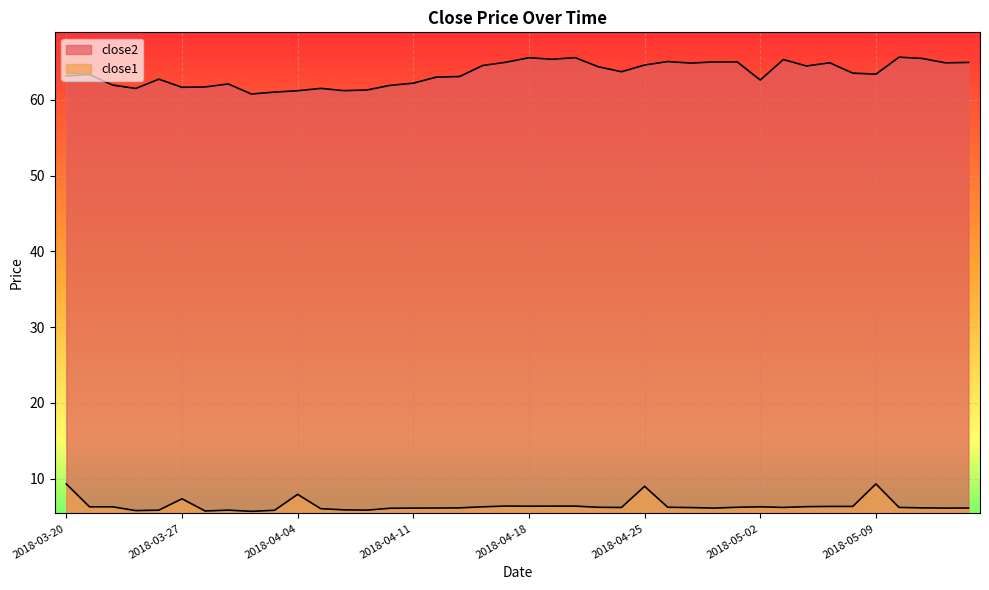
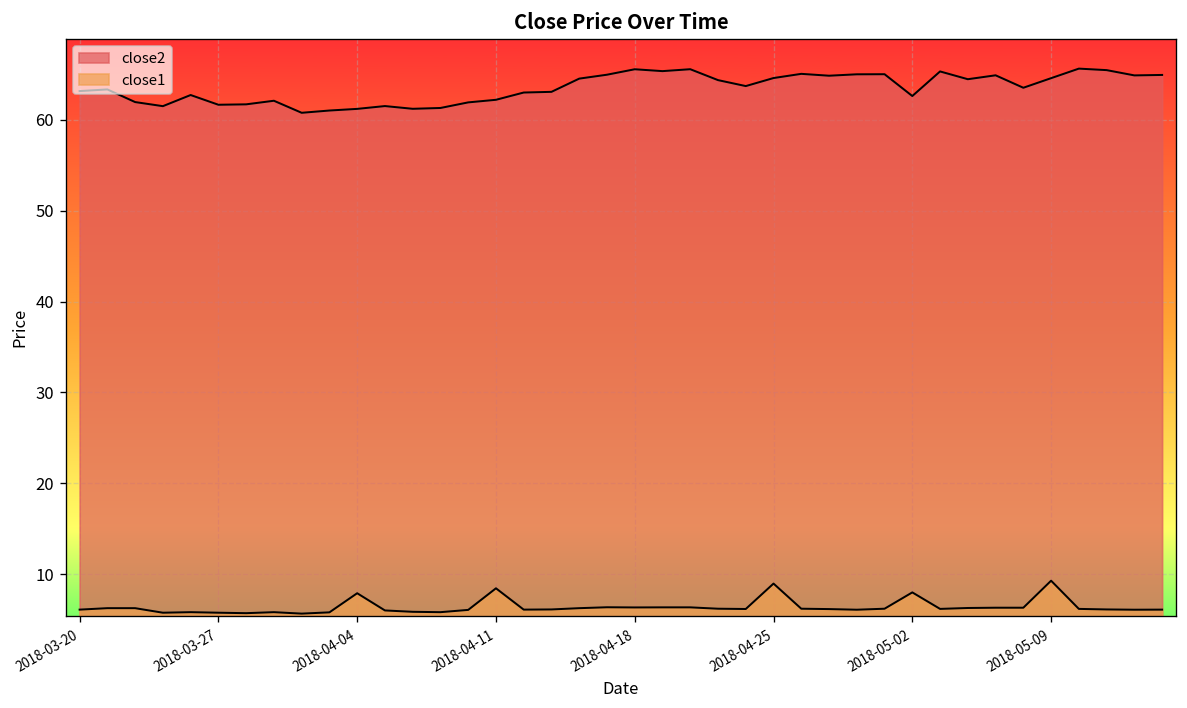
  {
    "close2": {
      "2018-03-27": 62,
      "2018-04-04": 61,
      "2018-04-11": 62,
      "2018-04-18": 66,
      "2018-04-25": 65,
      "2018-05-02": 63,
-     "2018-05-09": 63
+     "2018-05-09": 65
    },
    "close1": {
-     "2018-03-20": 9,
-     "2018-03-27": 7,
+     "2018-03-20": 6,
+     "2018-03-27": 6,
      "2018-04-04": 8,
-     "2018-04-11": 6,
+     "2018-04-11": 8,
      "2018-04-18": 6,
      "2018-04-25": 9,
-     "2018-05-02": 6,
+     "2018-05-02": 8,
      "2018-05-09": 9
    }
  }
